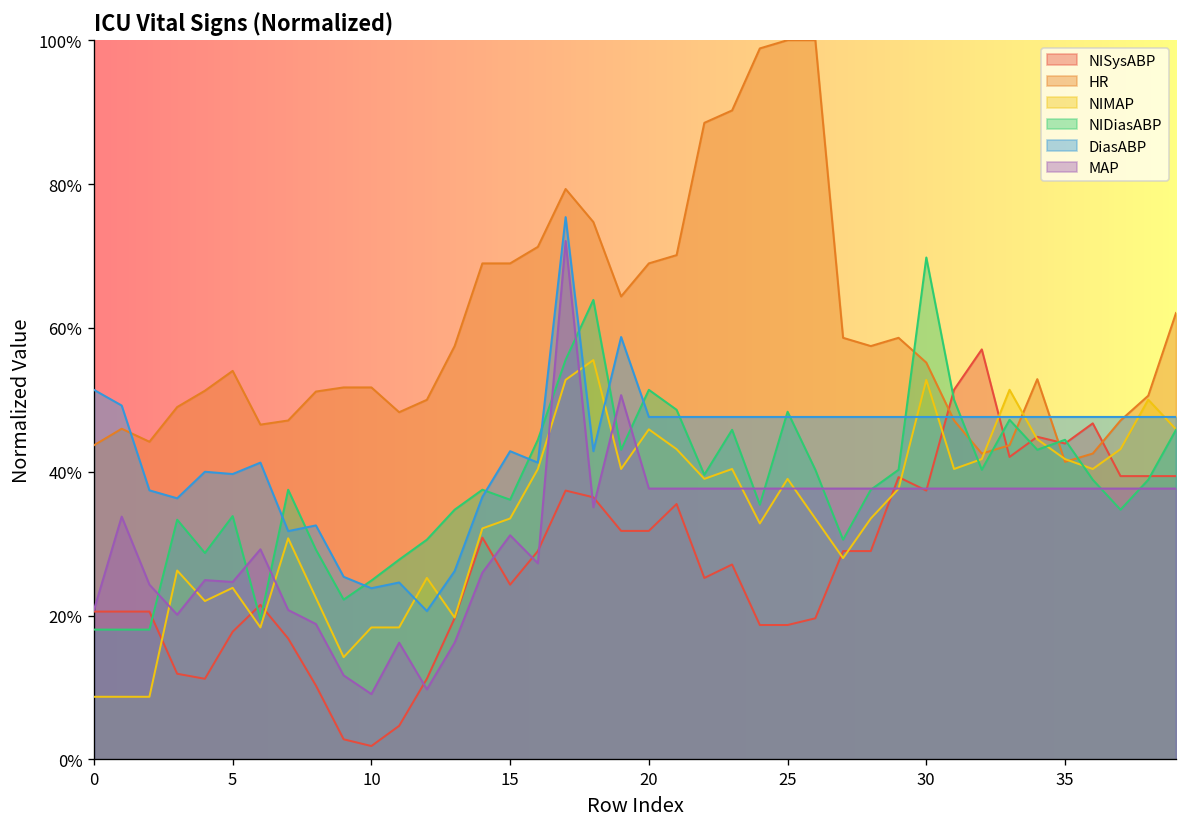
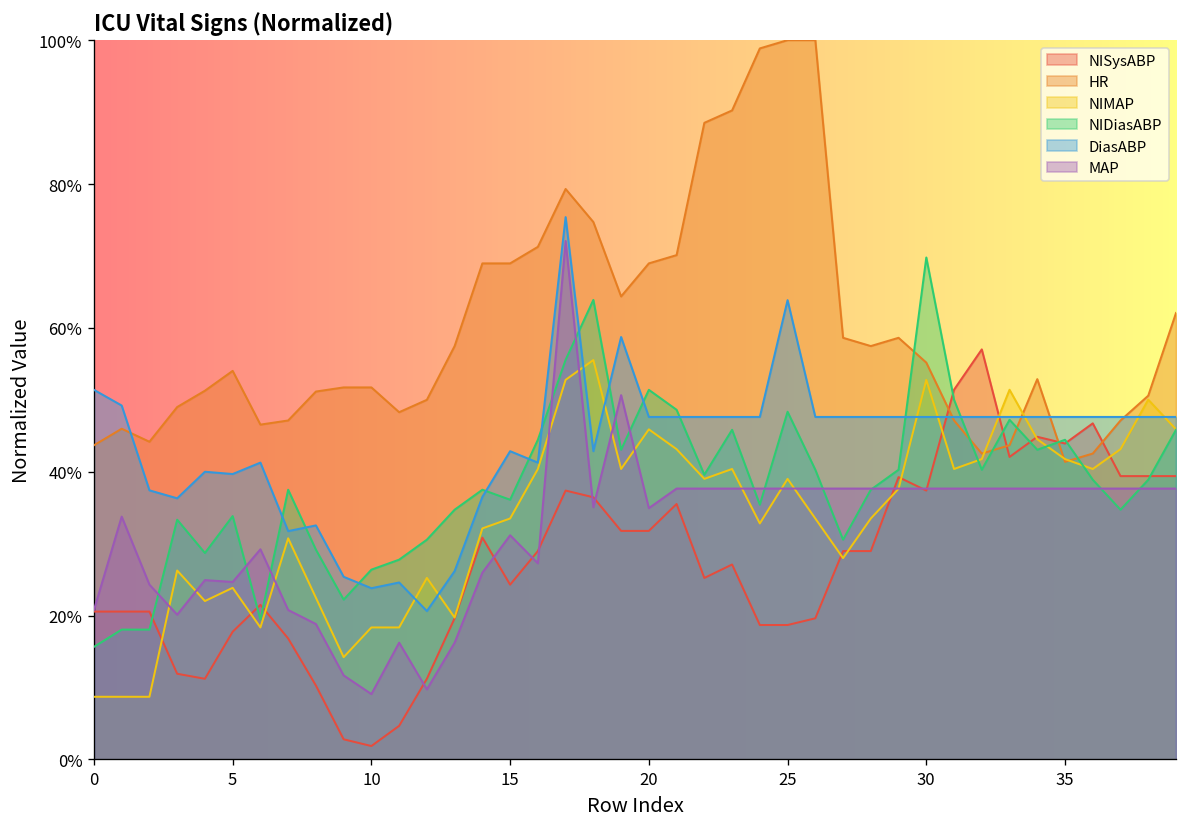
  {
    "NIDiasABP": {
-     "0": "18%",
+     "0": "16%",
      "5": "34%",
-     "10": "25%",
+     "10": "26%",
      "15": "36%",
      "20": "51%",
      "25": "48%",
      "30": "70%",
      "35": "44%"
    },
    "DiasABP": {
      "0": "51%",
      "5": "40%",
      "10": "24%",
      "15": "43%",
      "20": "48%",
-     "25": "48%",
+     "25": "64%",
      "30": "48%",
      "35": "48%"
    },
    "MAP": {
      "5": "25%",
      "10": "9%",
      "15": "31%",
-     "20": "38%",
+     "20": "35%",
      "25": "38%",
      "35": "38%"
    }
  }
